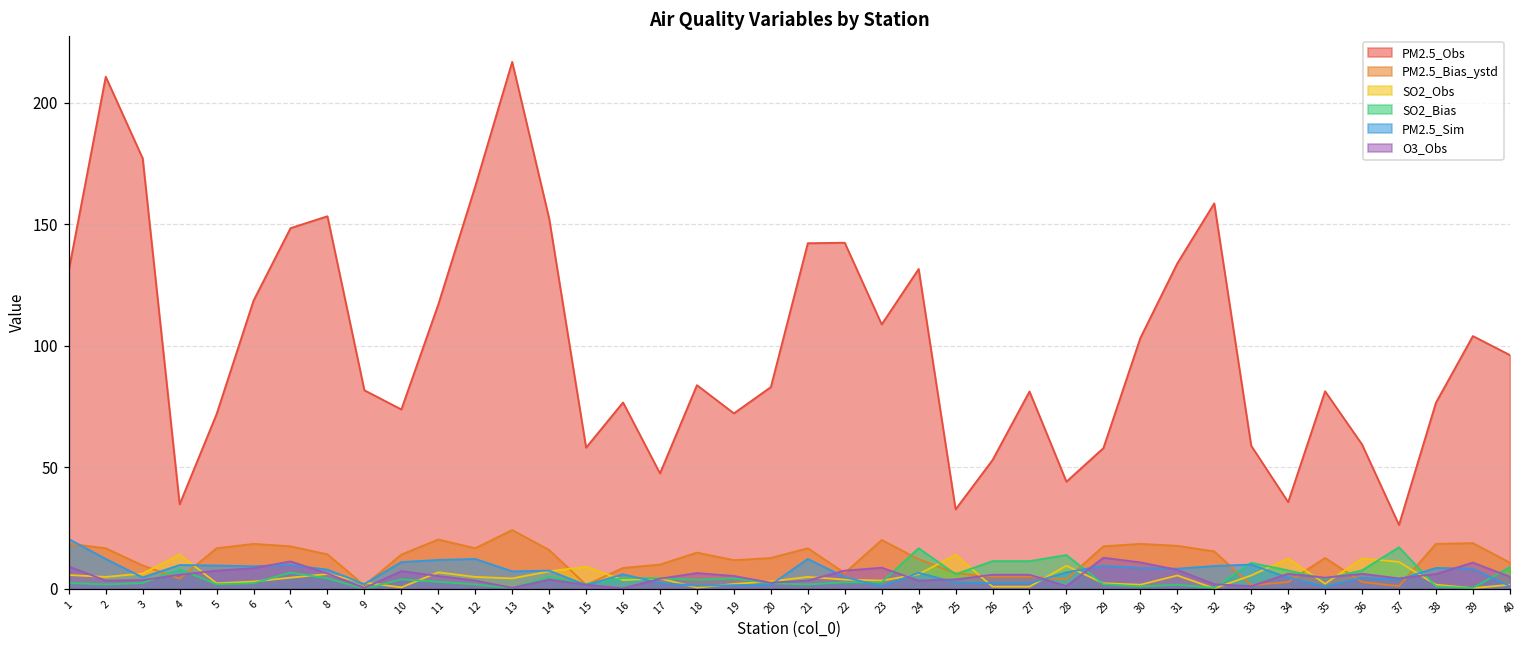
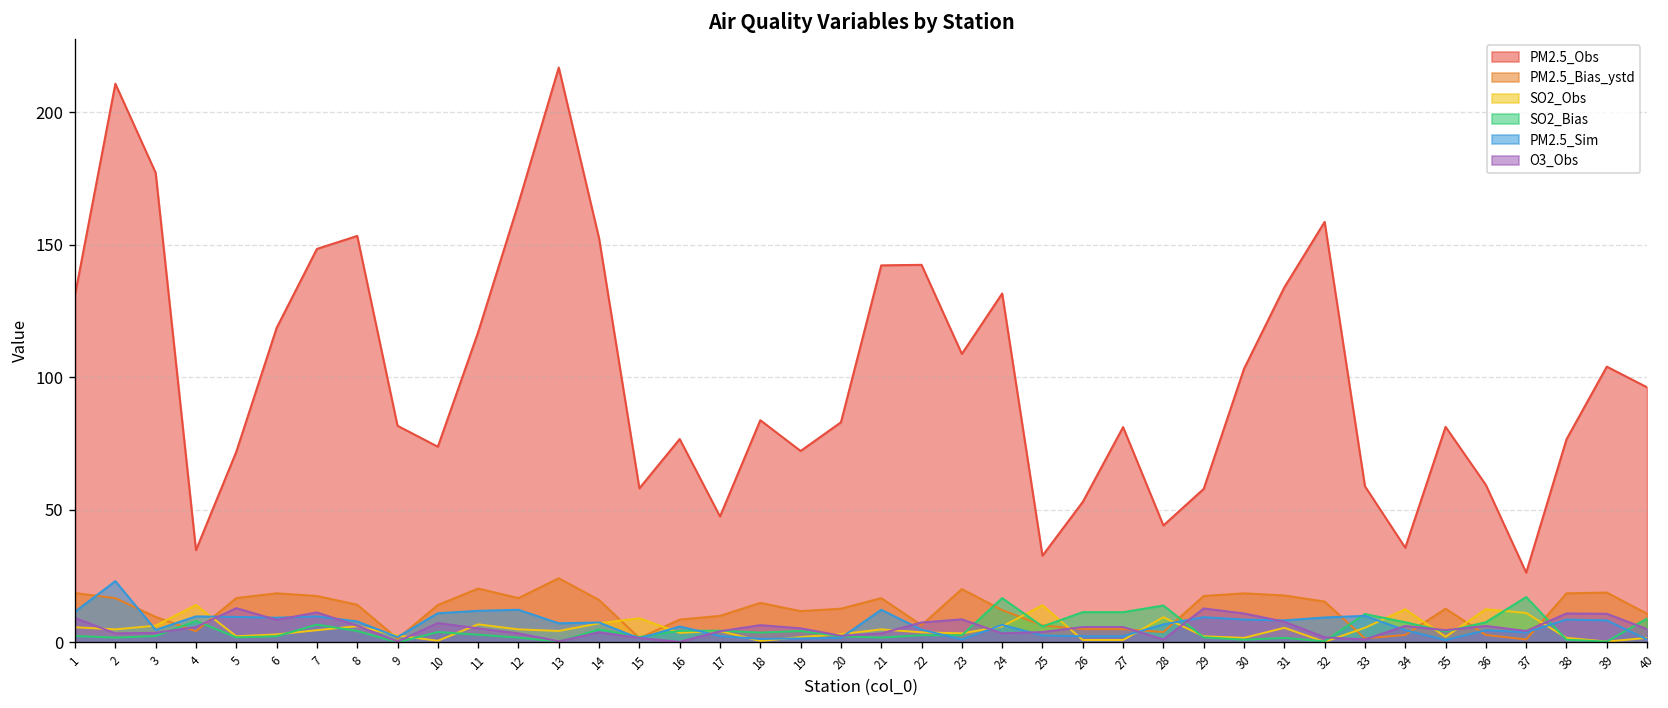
  {
    "SO2_Obs": {
      "1": 6,
      "2": 5,
      "3": 6,
      "4": 14,
      "7": 5,
      "10": 1,
      "11": 7,
      "12": 5,
      "13": 4,
      "15": 9,
      "21": 5,
      "25": 14,
      "26": 1,
      "27": 1,
      "28": 10,
      "31": 6,
      "33": 6,
      "34": 13,
      "35": 2,
      "36": 13,
      "37": 11
    },
    "SO2_Bias": {
      "1": 2,
      "2": 2,
      "3": 2,
      "4": 8,
      "7": 7,
      "8": 4,
      "10": 4,
      "11": 3,
      "12": 2,
      "18": 4,
      "21": 2,
      "24": 17,
      "26": 11,
      "27": 11,
      "28": 14,
      "31": 2,
      "34": 8,
      "36": 8,
      "37": 17,
      "40": 9
    },
    "PM2.5_Sim": {
-     "1": 21,
-     "2": 12,
+     "1": 12,
+     "2": 23,
      "4": 10,
      "5": 10,
      "7": 10,
      "8": 8,
      "10": 11,
      "11": 12,
      "12": 12,
      "13": 7,
      "16": 6,
      "17": 2,
      "21": 12,
      "23": 1,
      "25": 3,
      "26": 2,
      "27": 2,
      "28": 7,
      "29": 10,
      "30": 9,
      "32": 9,
      "34": 5,
      "35": 1,
      "36": 5,
      "38": 9,
      "39": 8
    },
    "O3_Obs": {
      "1": 9,
      "2": 3,
      "4": 6,
-     "5": 8,
+     "5": 13,
      "7": 11,
      "10": 7,
      "11": 5,
      "12": 3,
      "16": 0,
      "18": 7,
      "21": 3,
      "23": 9,
      "24": 3,
      "25": 4,
      "28": 1,
      "29": 13,
      "30": 11,
      "32": 2,
      "34": 6,
      "36": 6,
-     "38": 6,
+     "38": 11,
      "39": 11,
      "40": 5
    }
  }
